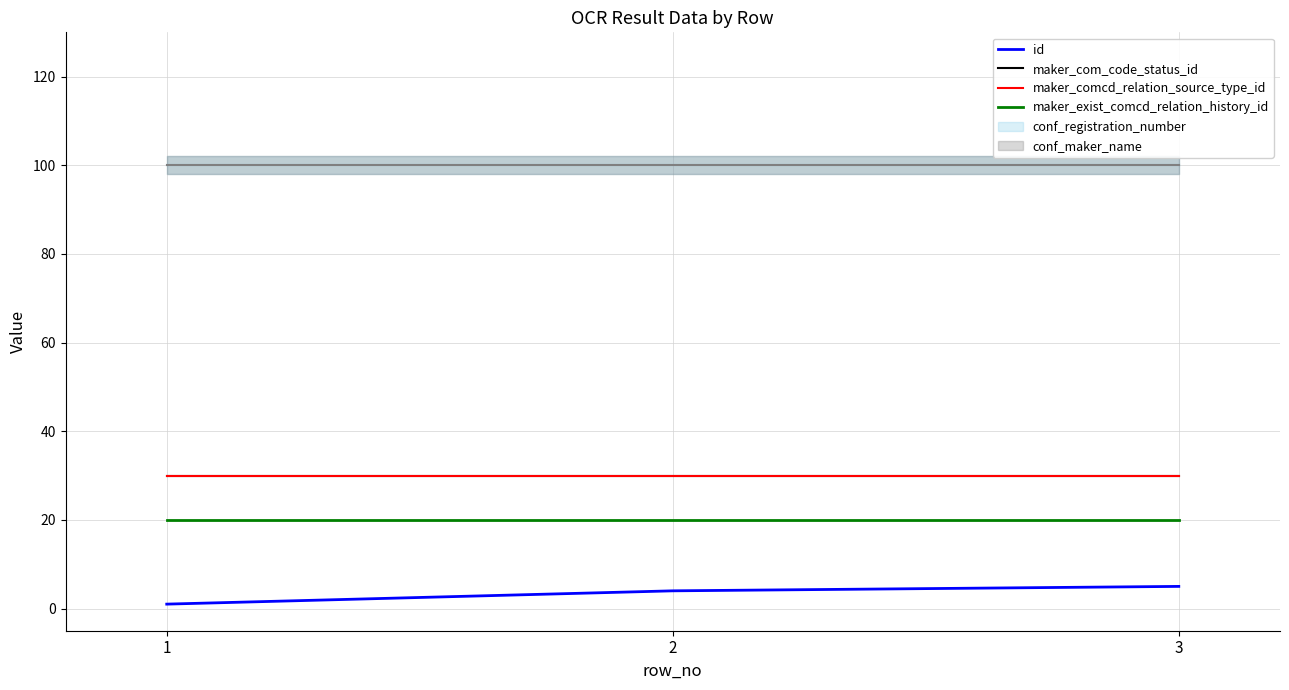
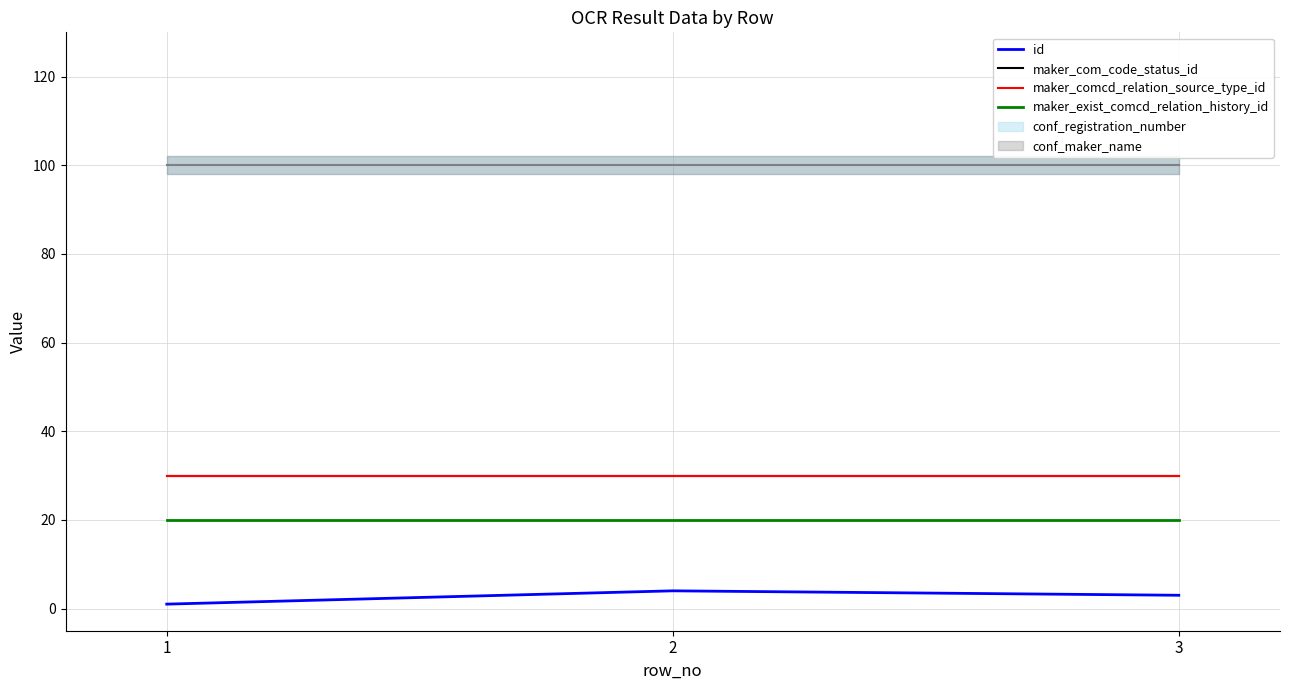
  {
    "id": {
      "1": 1,
      "2": 4,
-     "3": 5
+     "3": 3
    },
    "conf_maker_name": {
      "1": 102,
      "2": 102
    },
    "maker_comcd_relation_source_type_id": {
      "1": 30,
      "2": 30,
      "3": 30
    },
    "maker_exist_comcd_relation_history_id": {
      "1": 20,
      "2": 20,
      "3": 20
    }
  }
